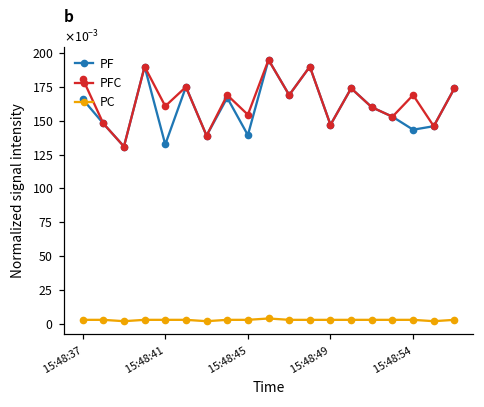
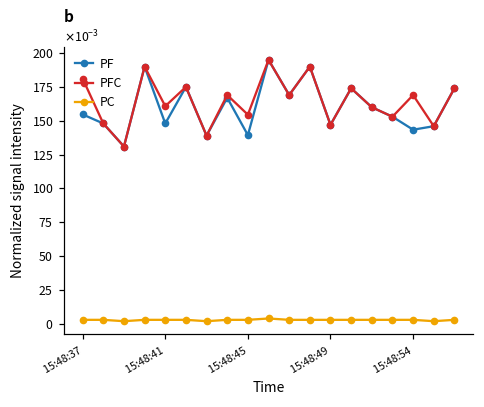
  {
    "PF": {
-     "15:48:37": 0.166,
-     "15:48:41": 0.133,
+     "15:48:37": 0.155,
+     "15:48:41": 0.148,
      "15:48:45": 0.139,
      "15:48:54": 0.143
    },
    "PFC": {
      "15:48:37": 0.181,
      "15:48:41": 0.161,
      "15:48:45": 0.155,
      "15:48:54": 0.169
    },
    "PC": {
      "15:48:37": 0.003,
      "15:48:41": 0.003,
      "15:48:45": 0.003,
      "15:48:49": 0.003,
      "15:48:54": 0.003
    }
  }
